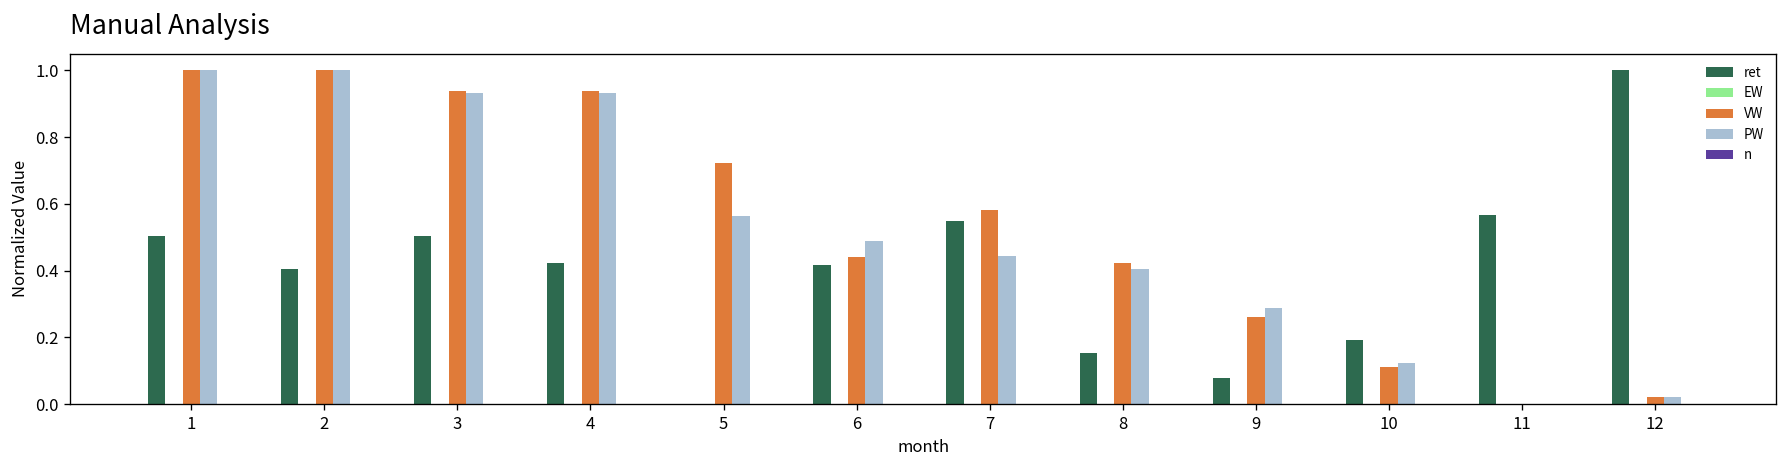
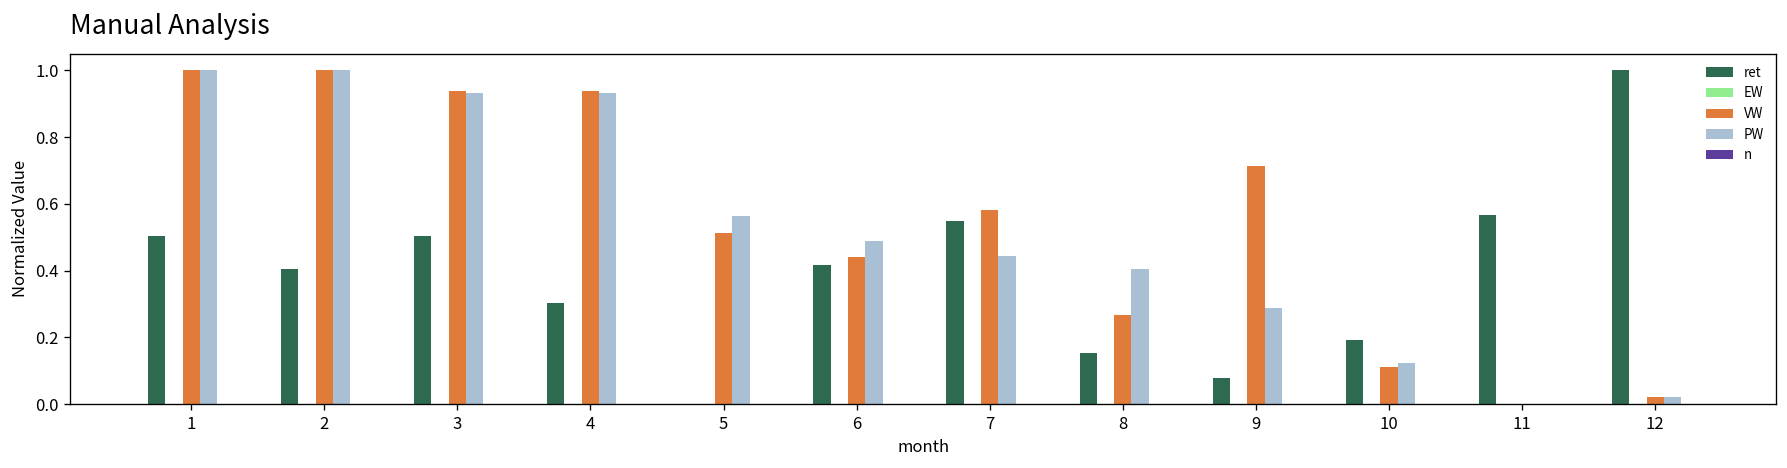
  {
    "ret": {
      "1": 0.50,
      "2": 0.41,
      "3": 0.50,
-     "4": 0.42,
+     "4": 0.30,
      "5": 0.00,
      "6": 0.42,
      "7": 0.55,
      "8": 0.15,
      "9": 0.08,
      "10": 0.19,
      "11": 0.57,
      "12": 1.00
    },
    "EW": {
      "1": 0.00,
      "2": 0.00,
      "3": 0.00,
      "4": 0.00,
      "5": 0.00,
      "6": 0.00,
      "7": 0.00,
      "8": 0.00,
      "9": 0.00,
      "10": 0.00,
      "11": 0.00,
      "12": 0.00
    },
    "VW": {
      "1": 1.00,
      "2": 1.00,
      "3": 0.94,
      "4": 0.94,
-     "5": 0.72,
+     "5": 0.51,
      "6": 0.44,
      "7": 0.58,
-     "8": 0.42,
-     "9": 0.26,
+     "8": 0.27,
+     "9": 0.71,
      "10": 0.11,
      "11": 0.00,
      "12": 0.02
    },
    "PW": {
      "1": 1.00,
      "2": 1.00,
      "3": 0.93,
      "4": 0.93,
      "5": 0.56,
      "6": 0.49,
      "7": 0.44,
      "8": 0.40,
      "9": 0.29,
      "10": 0.12,
      "11": 0.00,
      "12": 0.02
    },
    "n": {
      "1": 0.00,
      "2": 0.00,
      "3": 0.00,
      "4": 0.00,
      "5": 0.00,
      "6": 0.00,
      "7": 0.00,
      "8": 0.00,
      "9": 0.00,
      "10": 0.00,
      "11": 0.00,
      "12": 0.00
    }
  }
